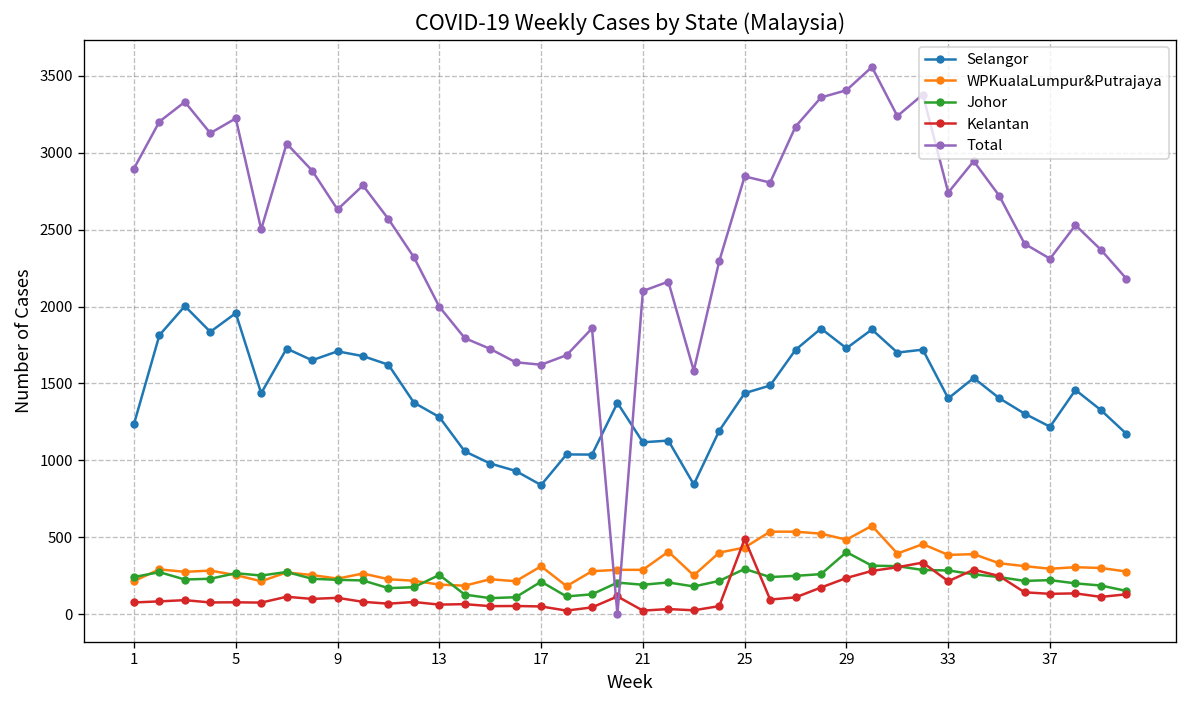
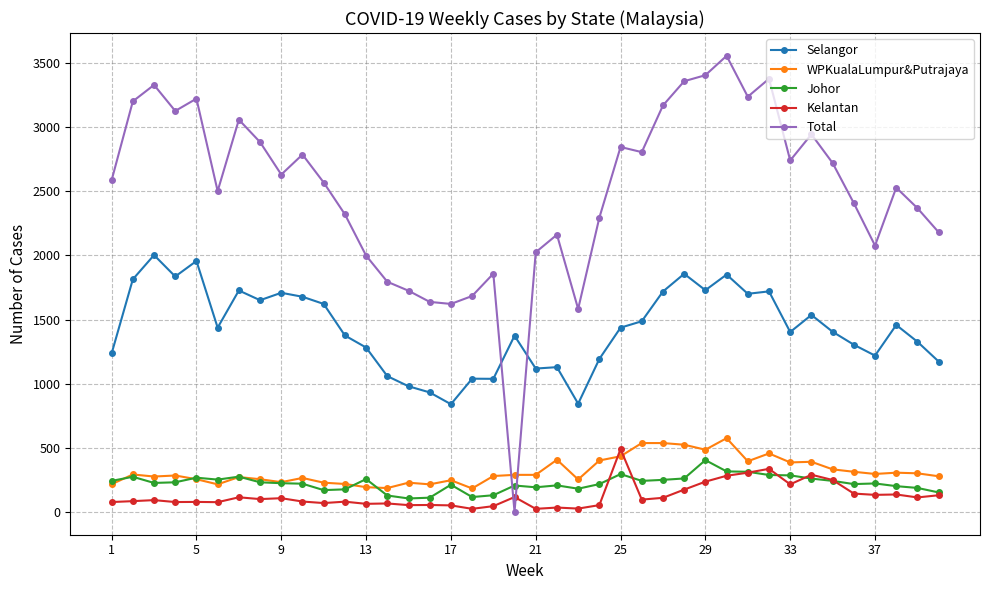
  {
    "Selangor": {
      "1": 1240,
      "5": 1960,
      "9": 1710,
      "13": 1280,
      "17": 840,
      "21": 1120,
      "25": 1440,
      "29": 1730,
      "33": 1400,
      "37": 1220
    },
    "WPKualaLumpur&Putrajaya": {
      "1": 220,
      "13": 190,
-     "17": 310,
+     "17": 250,
      "21": 290,
      "25": 430,
      "29": 490,
      "33": 390,
      "37": 300
    },
    "Johor": {
      "1": 240,
      "13": 260,
      "17": 210,
      "21": 190,
      "25": 300,
      "29": 400,
      "33": 290,
      "37": 220
    },
    "Kelantan": {
      "1": 80,
      "5": 80,
      "9": 110,
      "13": 60,
      "17": 50,
      "21": 20,
      "25": 490,
      "29": 240,
      "33": 220,
      "37": 130
    },
    "Total": {
-     "1": 2900,
+     "1": 2590,
      "5": 3220,
      "9": 2630,
      "13": 2000,
      "17": 1620,
-     "21": 2100,
+     "21": 2030,
      "25": 2850,
      "29": 3410,
      "33": 2740,
-     "37": 2310
+     "37": 2080
    }
  }
